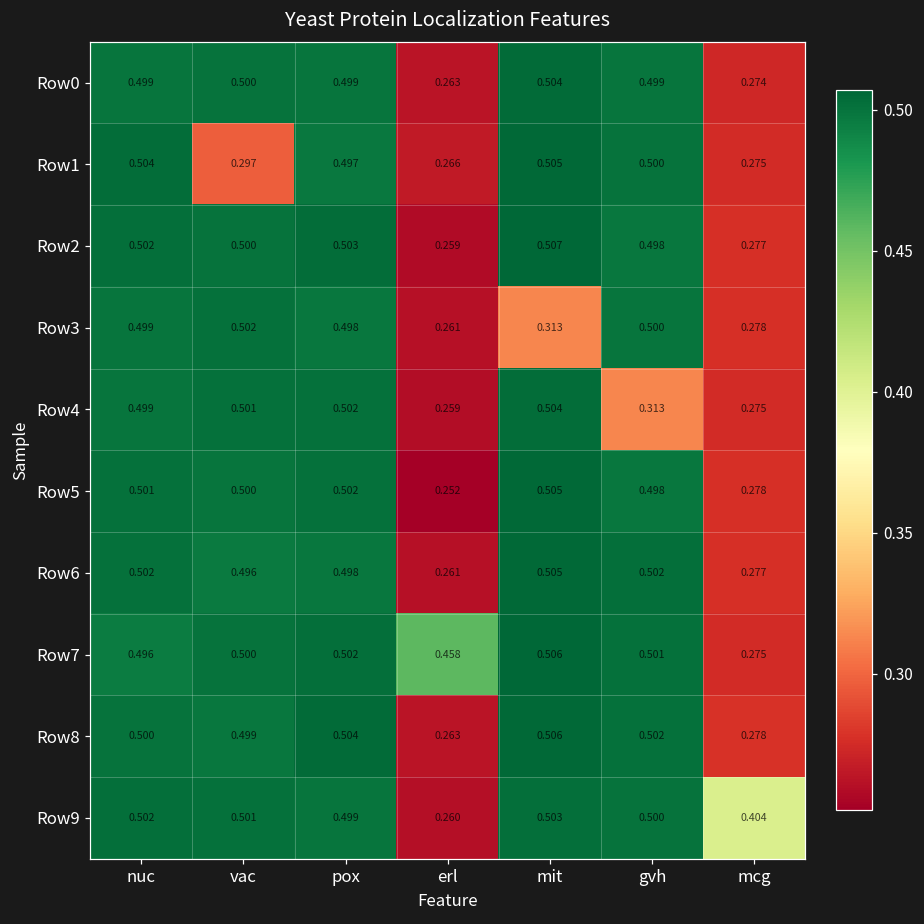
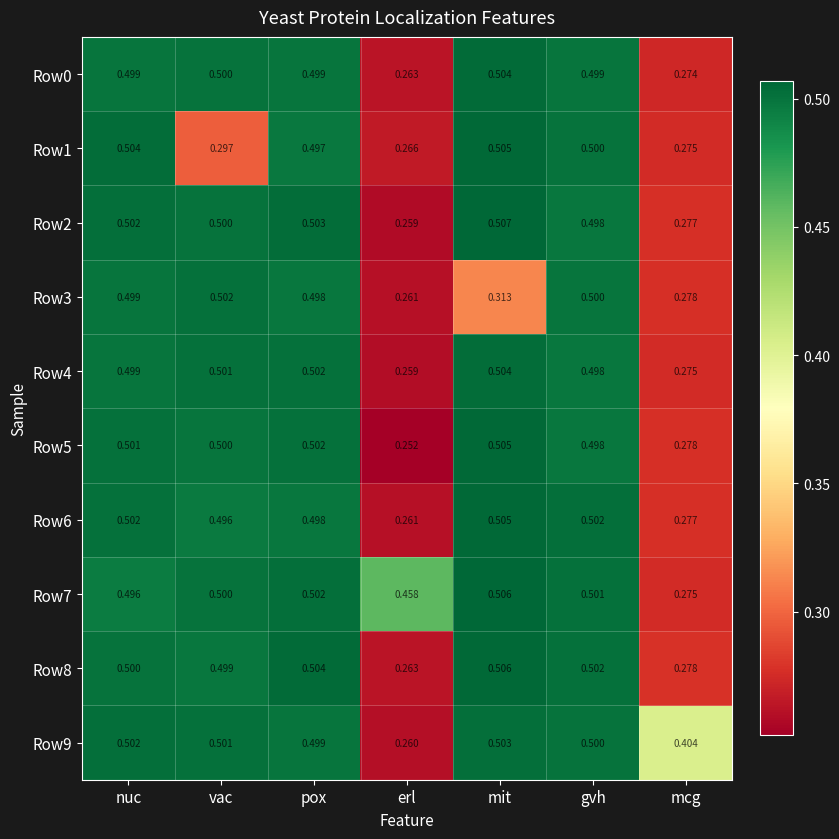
  {
    "Row0": {
      "nuc": 0.499,
      "vac": 0.500,
      "pox": 0.499,
      "erl": 0.263,
      "mit": 0.504,
      "gvh": 0.499,
      "mcg": 0.274
    },
    "Row1": {
      "nuc": 0.504,
      "vac": 0.297,
      "pox": 0.497,
      "erl": 0.266,
      "mit": 0.505,
      "gvh": 0.500,
      "mcg": 0.275
    },
    "Row2": {
      "nuc": 0.502,
      "vac": 0.500,
      "pox": 0.503,
      "erl": 0.259,
      "mit": 0.507,
      "gvh": 0.498,
      "mcg": 0.277
    },
    "Row3": {
      "nuc": 0.499,
      "vac": 0.502,
      "pox": 0.498,
      "erl": 0.261,
      "mit": 0.313,
      "gvh": 0.500,
      "mcg": 0.278
    },
    "Row4": {
      "nuc": 0.499,
      "vac": 0.501,
      "pox": 0.502,
      "erl": 0.259,
      "mit": 0.504,
-     "gvh": 0.313,
+     "gvh": 0.498,
      "mcg": 0.275
    },
    "Row5": {
      "nuc": 0.501,
      "vac": 0.500,
      "pox": 0.502,
      "erl": 0.252,
      "mit": 0.505,
      "gvh": 0.498,
      "mcg": 0.278
    },
    "Row6": {
      "nuc": 0.502,
      "vac": 0.496,
      "pox": 0.498,
      "erl": 0.261,
      "mit": 0.505,
      "gvh": 0.502,
      "mcg": 0.277
    },
    "Row7": {
      "nuc": 0.496,
      "vac": 0.500,
      "pox": 0.502,
      "erl": 0.458,
      "mit": 0.506,
      "gvh": 0.501,
      "mcg": 0.275
    },
    "Row8": {
      "nuc": 0.500,
      "vac": 0.499,
      "pox": 0.504,
      "erl": 0.263,
      "mit": 0.506,
      "gvh": 0.502,
      "mcg": 0.278
    },
    "Row9": {
      "nuc": 0.502,
      "vac": 0.501,
      "pox": 0.499,
      "erl": 0.260,
      "mit": 0.503,
      "gvh": 0.500,
      "mcg": 0.404
    }
  }
